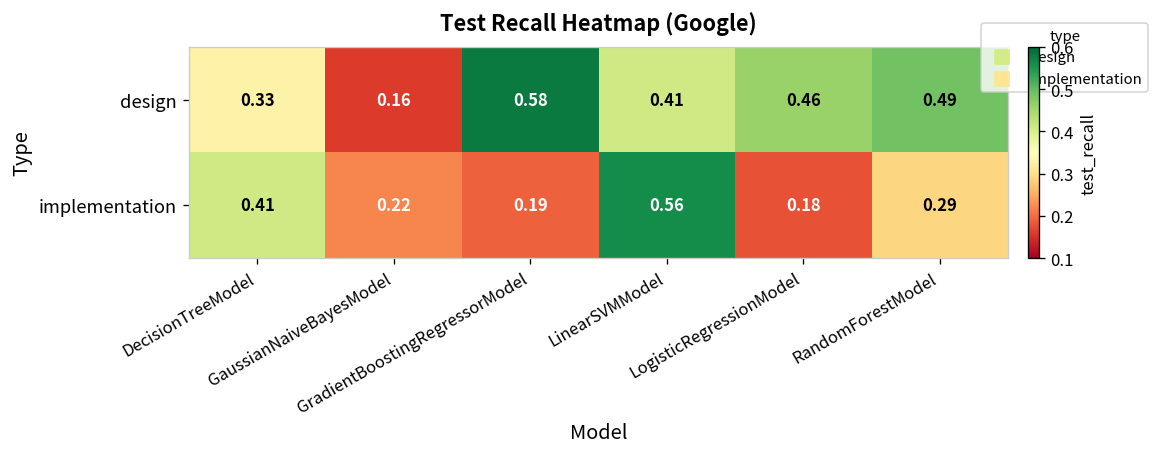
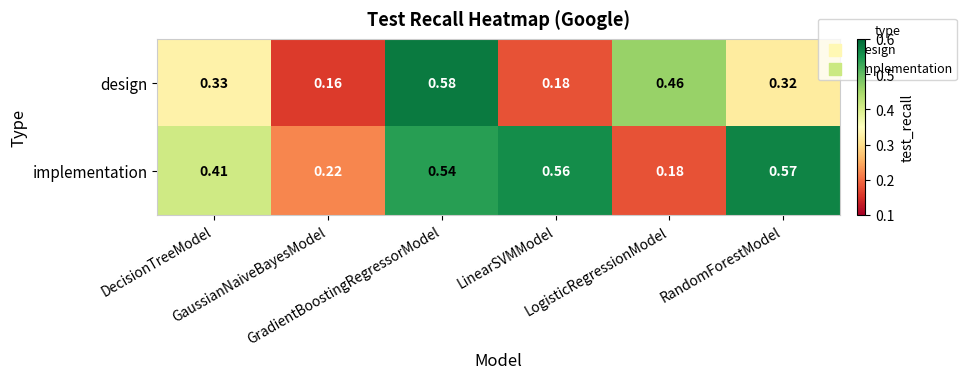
  {
    "design": {
      "DecisionTreeModel": 0.33,
      "GaussianNaiveBayesModel": 0.16,
      "GradientBoostingRegressorModel": 0.58,
-     "LinearSVMModel": 0.41,
+     "LinearSVMModel": 0.18,
      "LogisticRegressionModel": 0.46,
-     "RandomForestModel": 0.49
+     "RandomForestModel": 0.32
    },
    "implementation": {
      "DecisionTreeModel": 0.41,
      "GaussianNaiveBayesModel": 0.22,
-     "GradientBoostingRegressorModel": 0.19,
+     "GradientBoostingRegressorModel": 0.54,
      "LinearSVMModel": 0.56,
      "LogisticRegressionModel": 0.18,
-     "RandomForestModel": 0.29
+     "RandomForestModel": 0.57
    }
  }
